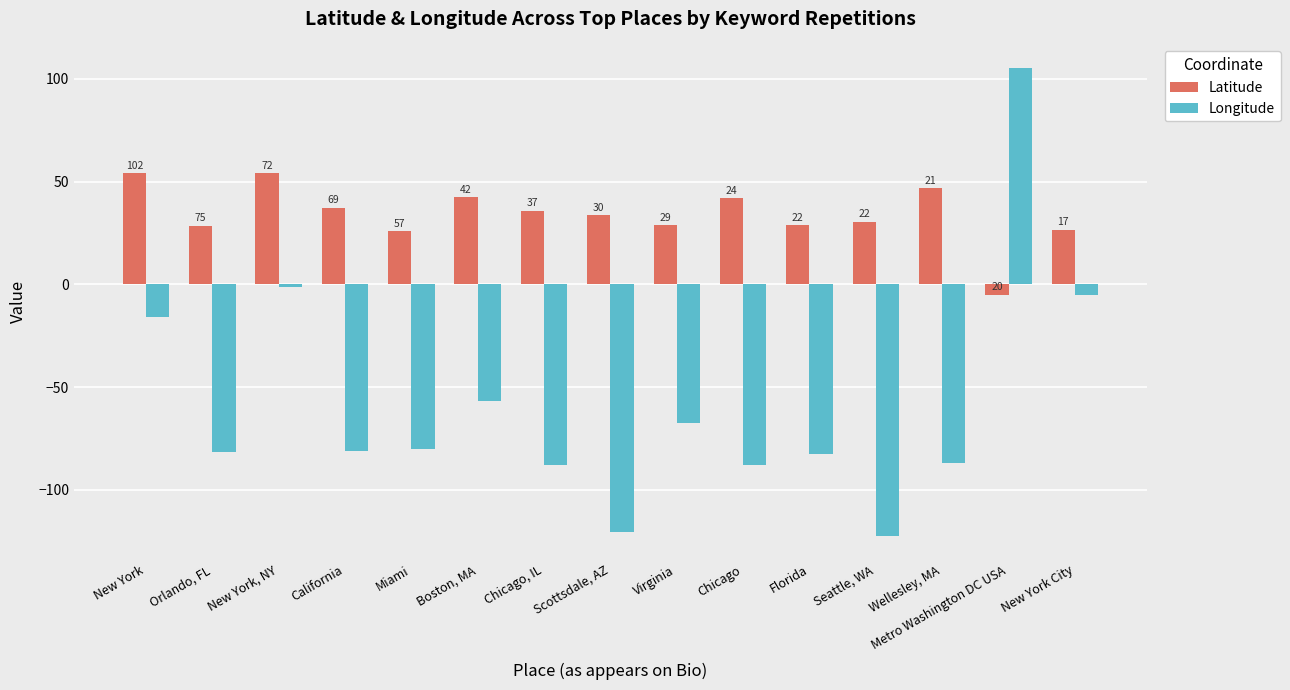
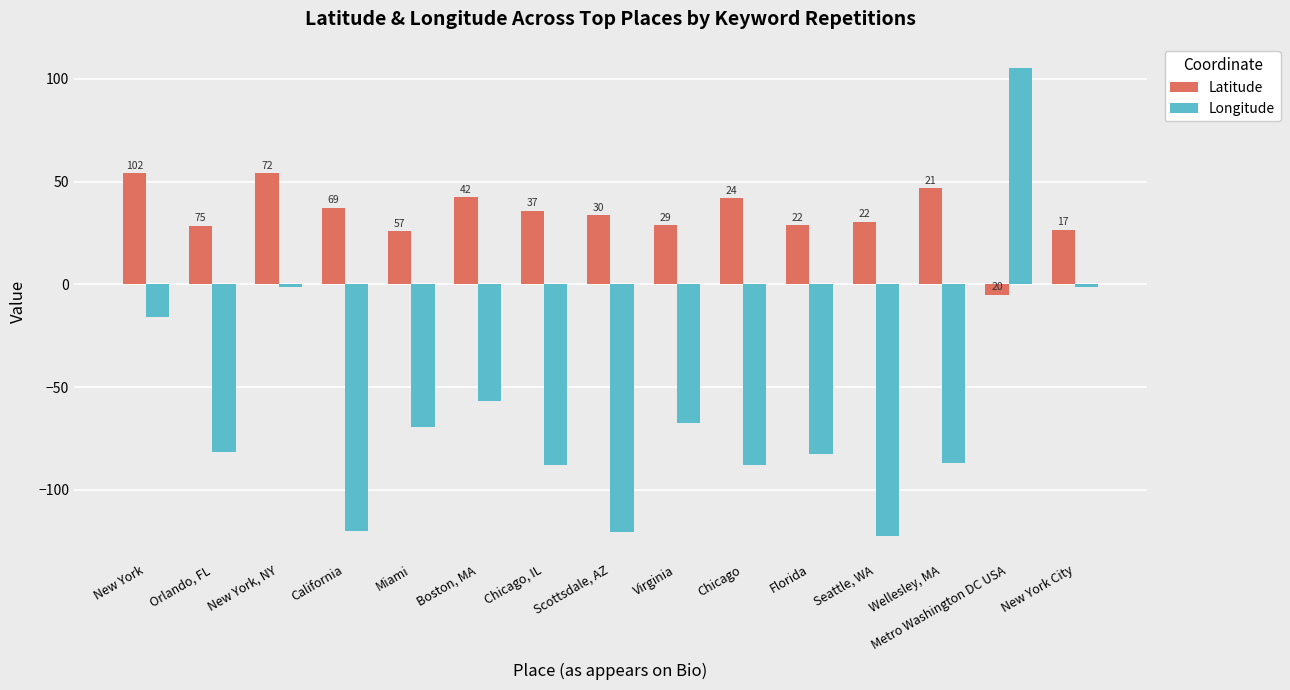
  {
    "Latitude": {
      "Boston, MA": 42,
      "Virginia": 29
    },
    "Longitude": {
      "New York": -16,
      "Orlando, FL": -81,
-     "California": -81,
-     "Miami": -80,
+     "California": -120,
+     "Miami": -69,
      "Boston, MA": -57,
      "Chicago, IL": -88,
      "Scottsdale, AZ": -121,
      "Virginia": -67,
      "Chicago": -88,
      "Florida": -83,
      "Seattle, WA": -122,
      "Wellesley, MA": -87,
      "Metro Washington DC USA": 105,
-     "New York City": -5
+     "New York City": -1
    }
  }
